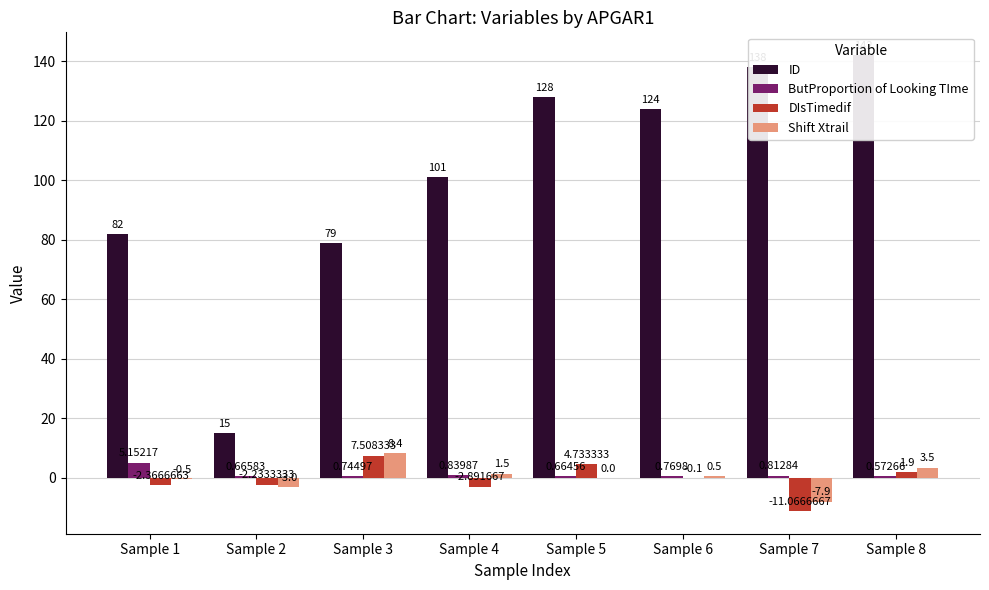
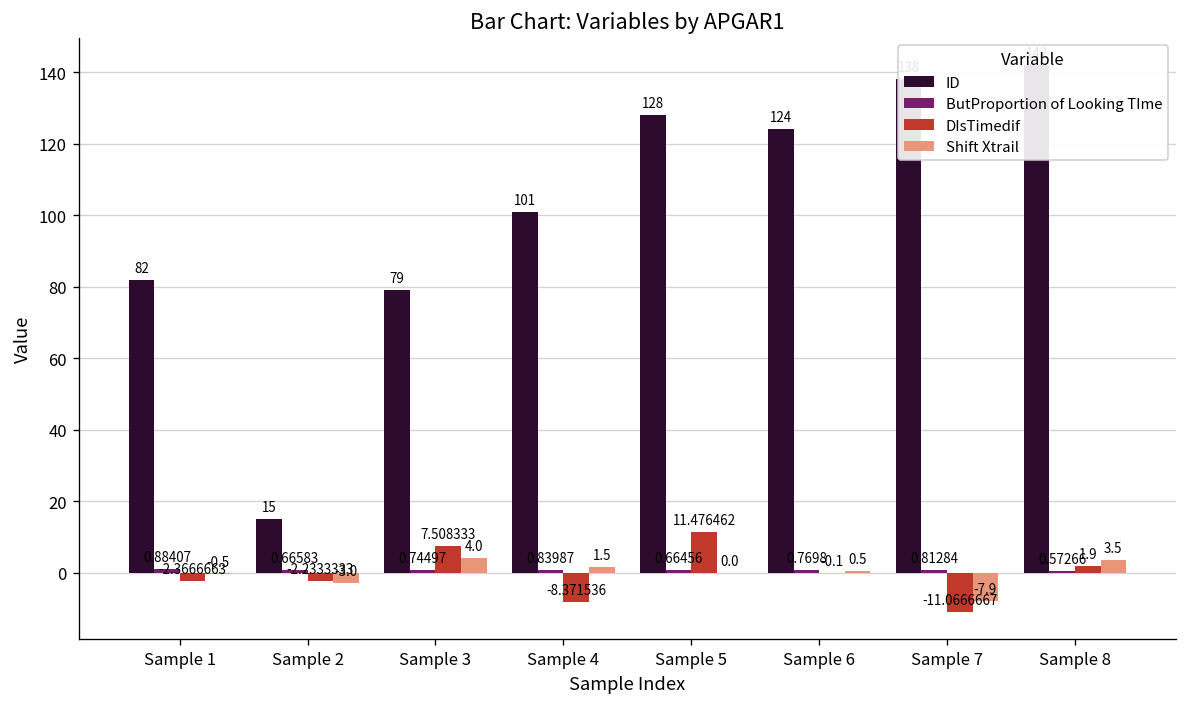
  {
    "ID": {
      "Sample 1": 82,
      "Sample 2": 15,
      "Sample 3": 79,
      "Sample 4": 101,
      "Sample 5": 128,
      "Sample 6": 124
    },
    "ButProportion of Looking TIme": {
-     "Sample 1": 5.15217,
+     "Sample 1": 0.88407,
      "Sample 2": 0.66583,
      "Sample 3": 0.74497,
      "Sample 4": 0.83987,
      "Sample 5": 0.66456,
      "Sample 6": 0.7698,
      "Sample 7": 0.81284,
      "Sample 8": 0.57266
    },
    "DIsTimedif": {
      "Sample 1": -2.3666663,
      "Sample 3": 7.508333,
-     "Sample 4": -2.891667,
-     "Sample 5": 4.733333,
+     "Sample 4": -8.371536,
+     "Sample 5": 11.476462,
      "Sample 7": -11.0666667
    },
    "Shift Xtrail": {
-     "Sample 3": 8.4,
+     "Sample 3": 4.0,
      "Sample 4": 1.5,
      "Sample 5": 0.0,
      "Sample 6": 0.5,
      "Sample 7": -7.9,
      "Sample 8": 3.5
    }
  }
